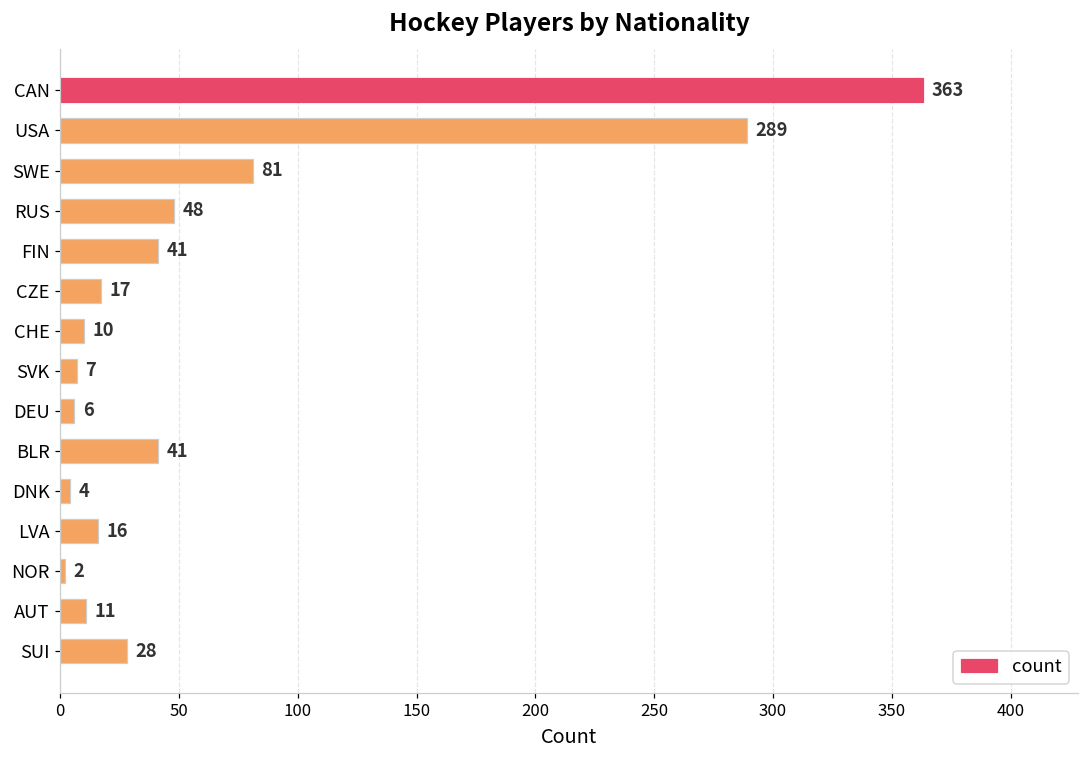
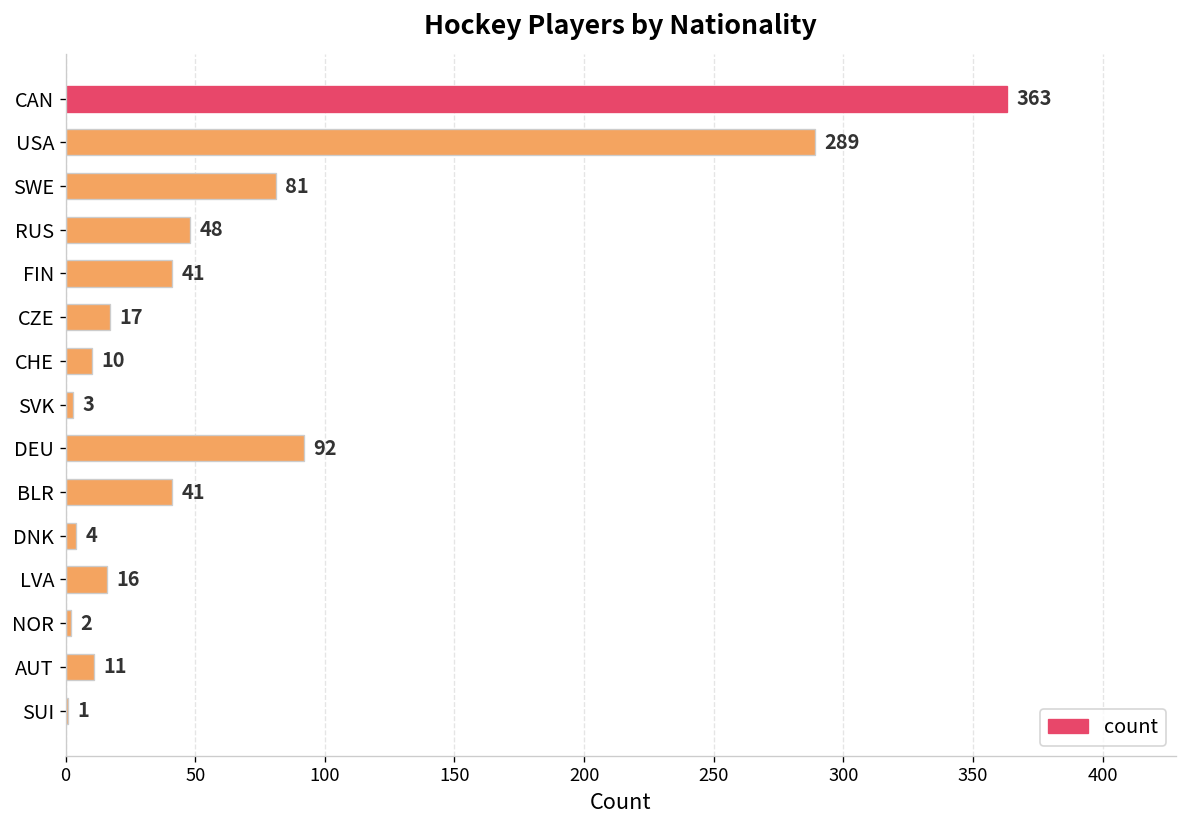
  {
    "CAN": 363,
    "USA": 289,
    "SWE": 81,
    "RUS": 48,
    "FIN": 41,
    "CZE": 17,
    "CHE": 10,
-   "SVK": 7,
-   "DEU": 6,
+   "SVK": 3,
+   "DEU": 92,
    "BLR": 41,
    "DNK": 4,
    "LVA": 16,
    "NOR": 2,
    "AUT": 11,
-   "SUI": 28
+   "SUI": 1
  }
